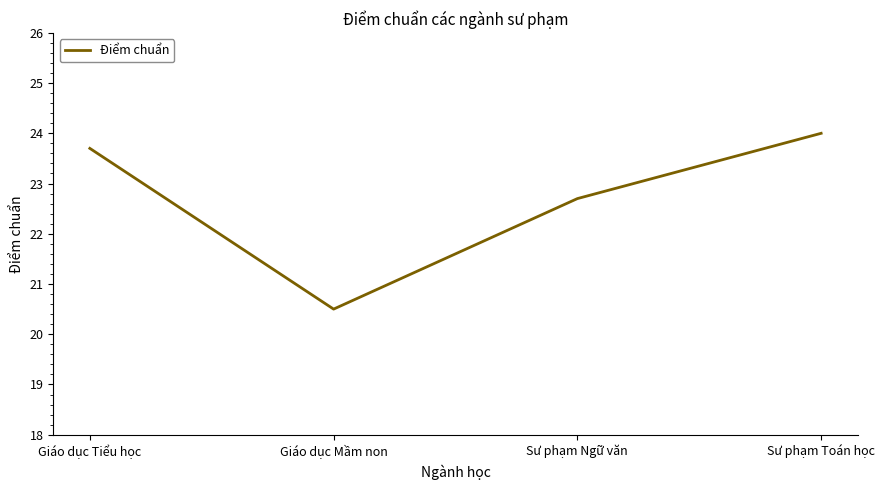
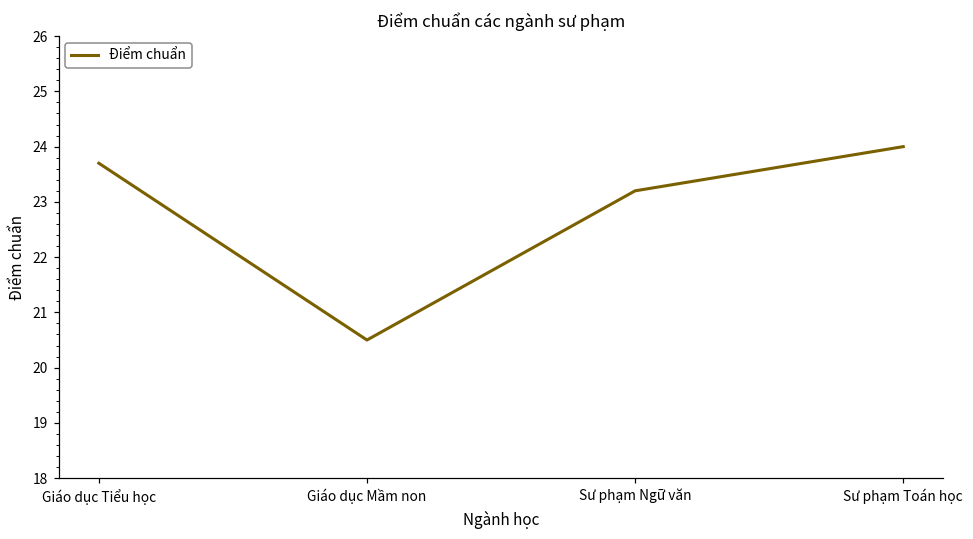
  {
    "Giáo dục Tiểu học": 23.7,
    "Giáo dục Mầm non": 20.5,
-   "Sư phạm Ngữ văn": 22.7,
+   "Sư phạm Ngữ văn": 23.2,
    "Sư phạm Toán học": 24.0
  }
